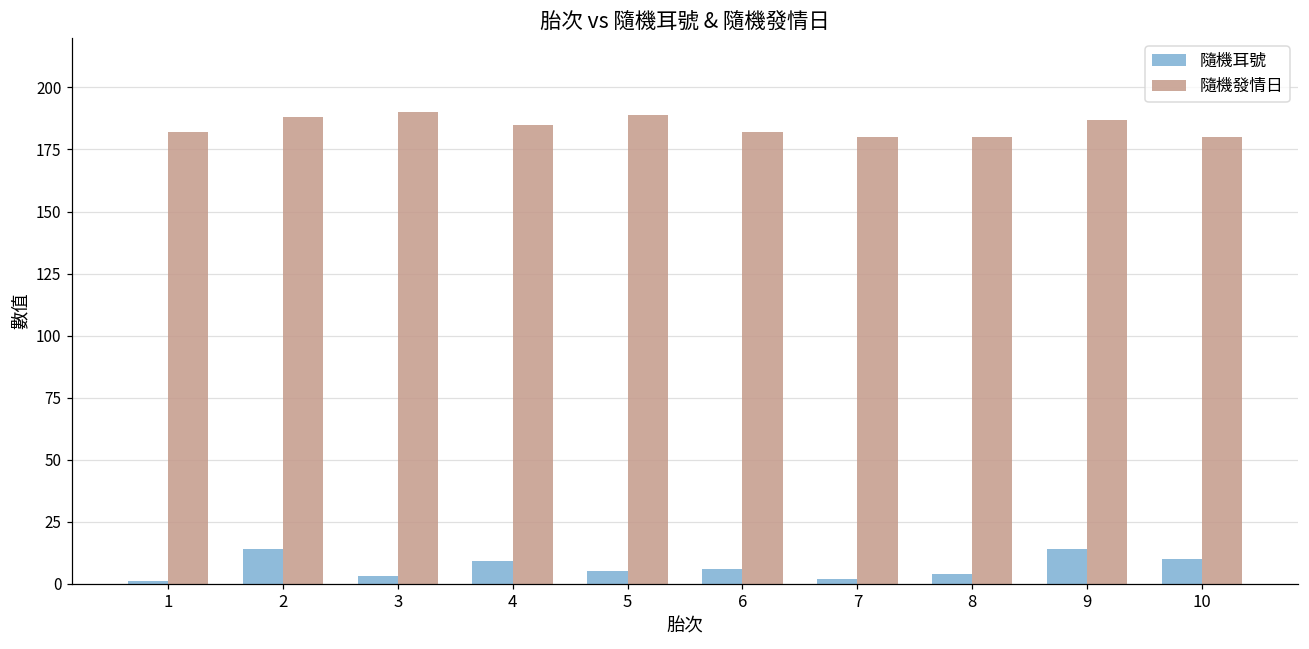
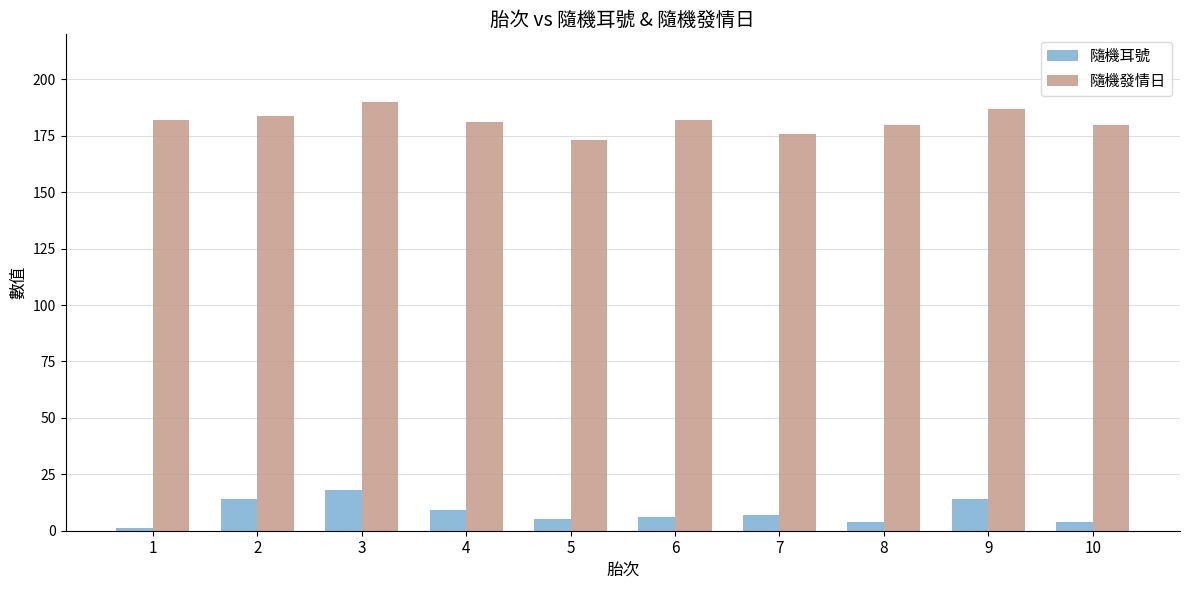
  {
    "隨機耳號": {
      "2": 14,
-     "3": 3,
+     "3": 18,
      "4": 9,
      "5": 5,
      "6": 6,
-     "7": 2,
+     "7": 7,
      "8": 4,
      "9": 14,
-     "10": 10
+     "10": 4
    },
    "隨機發情日": {
      "1": 182,
-     "2": 188,
+     "2": 184,
      "3": 190,
-     "4": 185,
-     "5": 189,
+     "4": 181,
+     "5": 173,
      "6": 182,
-     "7": 180,
+     "7": 176,
      "8": 180,
      "9": 187,
      "10": 180
    }
  }
